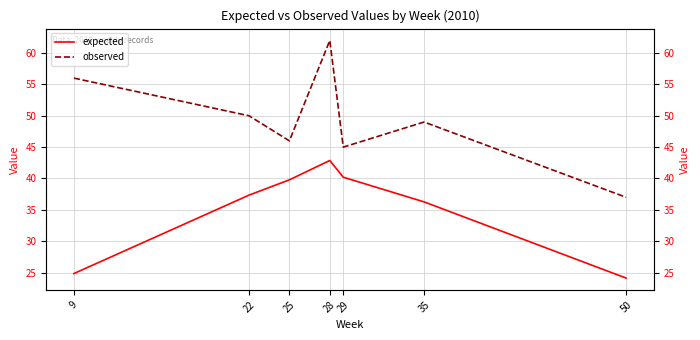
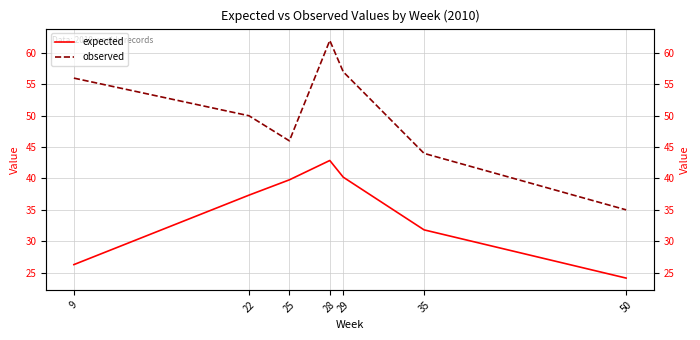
  {
    "expected": {
-     "9": 25,
+     "9": 26,
      "22": 37,
      "25": 40,
      "28": 43,
      "29": 40,
-     "35": 36,
+     "35": 32,
      "50": 24
    },
    "observed": {
      "9": 56,
      "22": 50,
      "25": 46,
      "28": 62,
-     "29": 45,
-     "35": 49,
-     "50": 37
+     "29": 57,
+     "35": 44,
+     "50": 35
    }
  }
